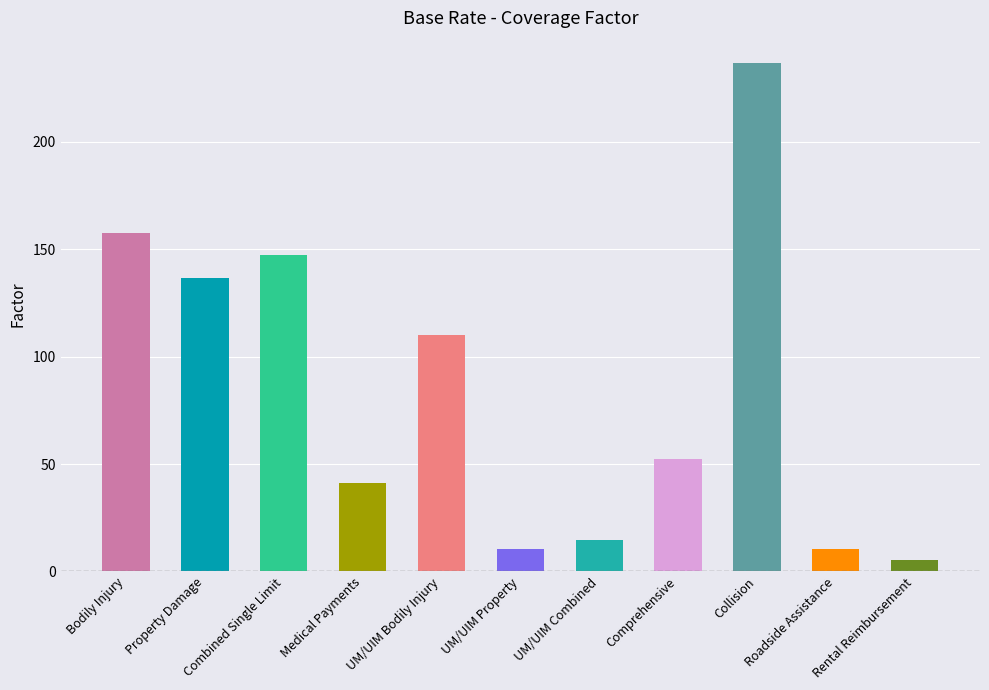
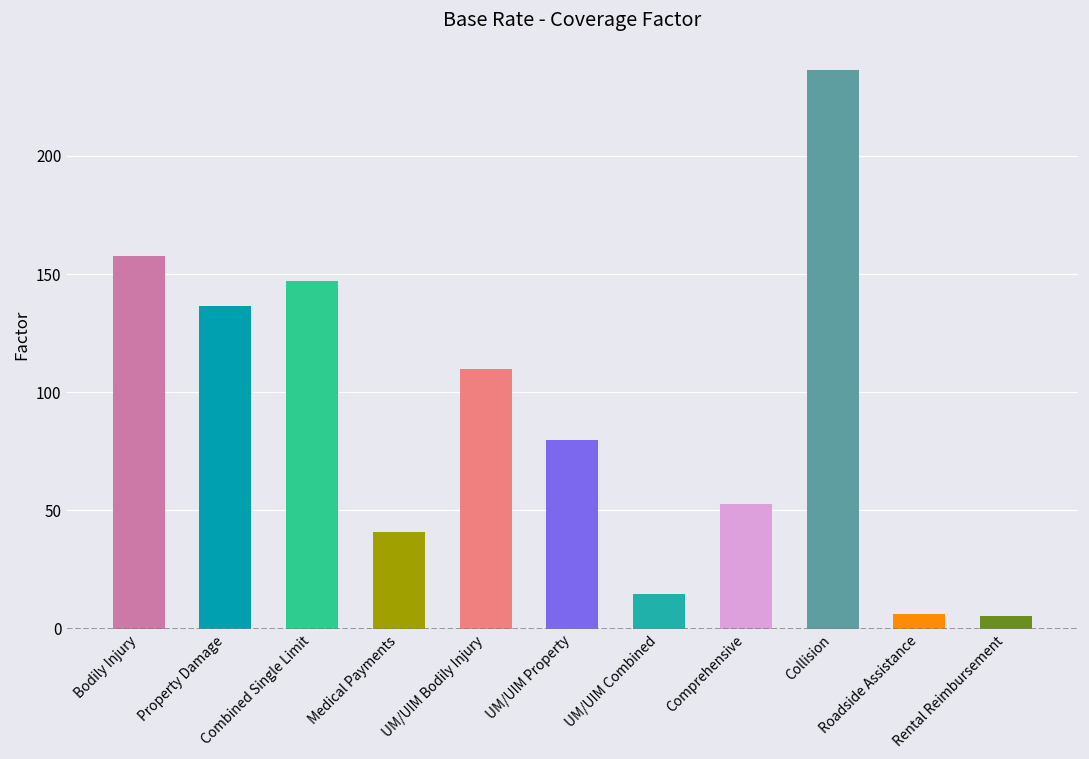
  {
    "Bodily Injury": 158,
    "Property Damage": 137,
    "Combined Single Limit": 147,
    "Medical Payments": 41,
    "UM/UIM Bodily Injury": 110,
-   "UM/UIM Property": 11,
+   "UM/UIM Property": 80,
    "UM/UIM Combined": 15,
    "Comprehensive": 53,
    "Collision": 236,
-   "Roadside Assistance": 11,
+   "Roadside Assistance": 6,
    "Rental Reimbursement": 5
  }
